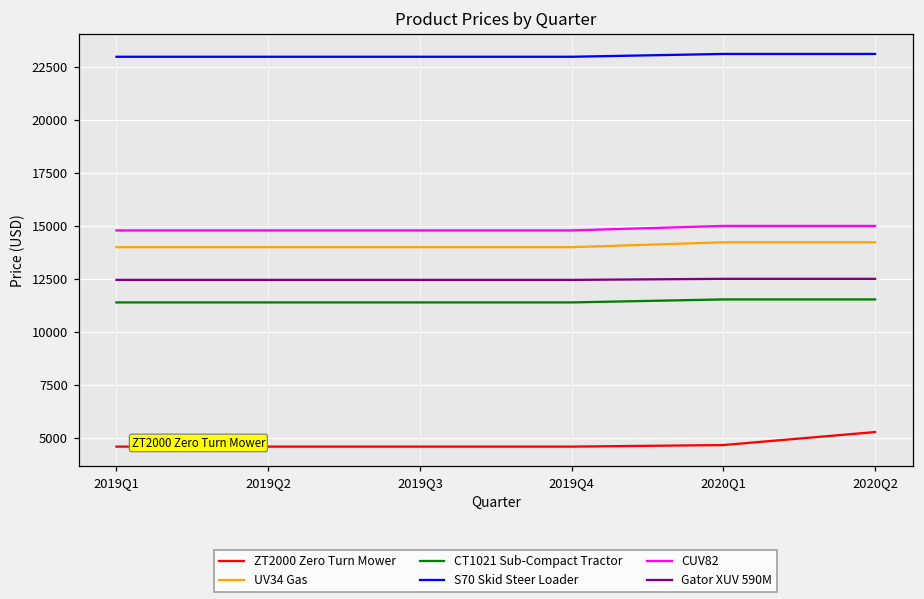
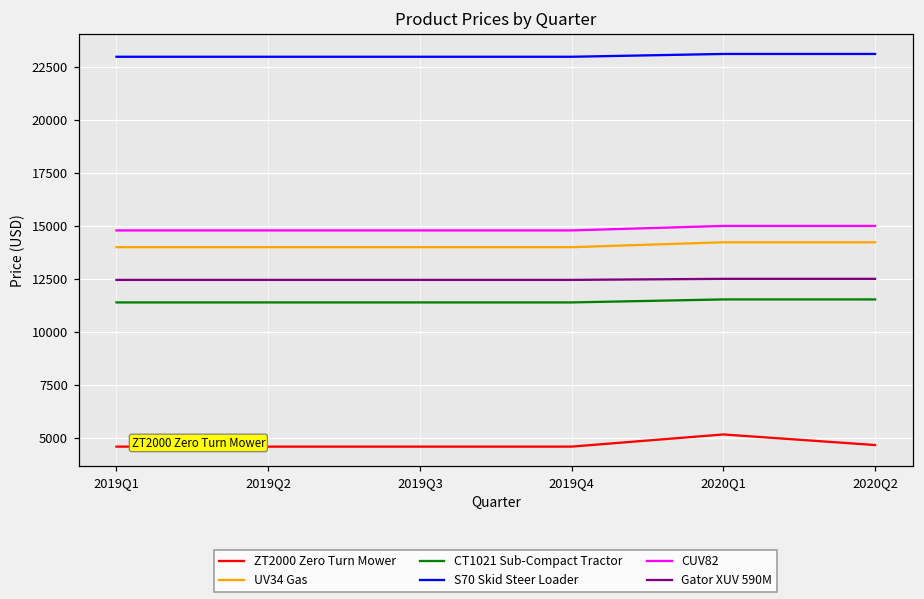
  {
    "ZT2000 Zero Turn Mower": {
      "2019Q1": 4600,
      "2019Q2": 4600,
      "2019Q3": 4600,
      "2019Q4": 4600,
-     "2020Q1": 4600,
-     "2020Q2": 5300
+     "2020Q1": 5200,
+     "2020Q2": 4600
    },
    "UV34 Gas": {
      "2019Q1": 14000,
      "2019Q2": 14000,
      "2019Q3": 14000,
      "2019Q4": 14000,
      "2020Q1": 14200,
      "2020Q2": 14200
    },
    "CT1021 Sub-Compact Tractor": {
      "2019Q1": 11400,
      "2019Q2": 11400,
      "2019Q3": 11400,
      "2019Q4": 11400,
      "2020Q1": 11500,
      "2020Q2": 11500
    },
    "S70 Skid Steer Loader": {
      "2019Q1": 23000,
      "2019Q2": 23000,
      "2019Q3": 23000,
      "2019Q4": 23000,
      "2020Q1": 23100,
      "2020Q2": 23100
    },
    "CUV82": {
      "2019Q1": 14800,
      "2019Q2": 14800,
      "2019Q3": 14800,
      "2019Q4": 14800,
      "2020Q1": 15000,
      "2020Q2": 15000
    },
    "Gator XUV 590M": {
      "2019Q1": 12400,
      "2019Q2": 12400,
      "2019Q3": 12400,
      "2019Q4": 12400,
      "2020Q1": 12500,
      "2020Q2": 12500
    }
  }
